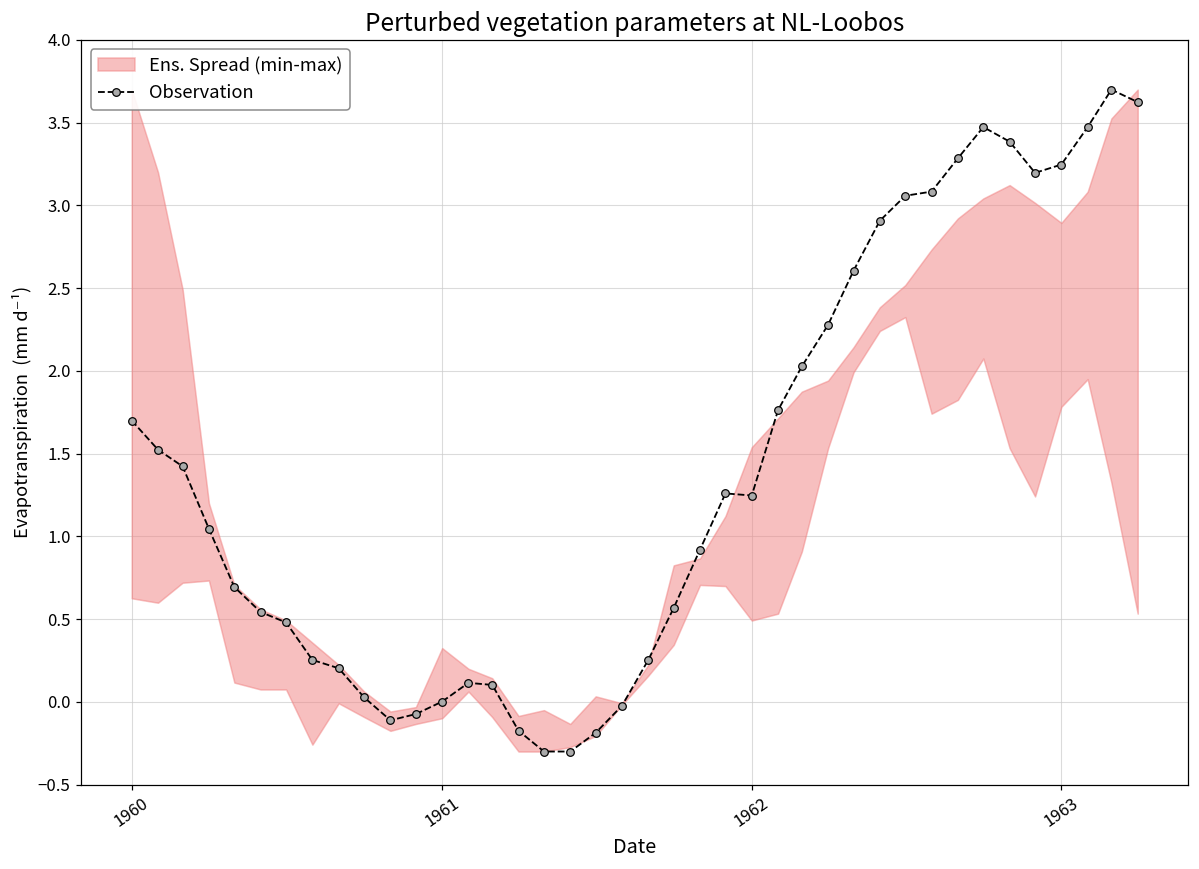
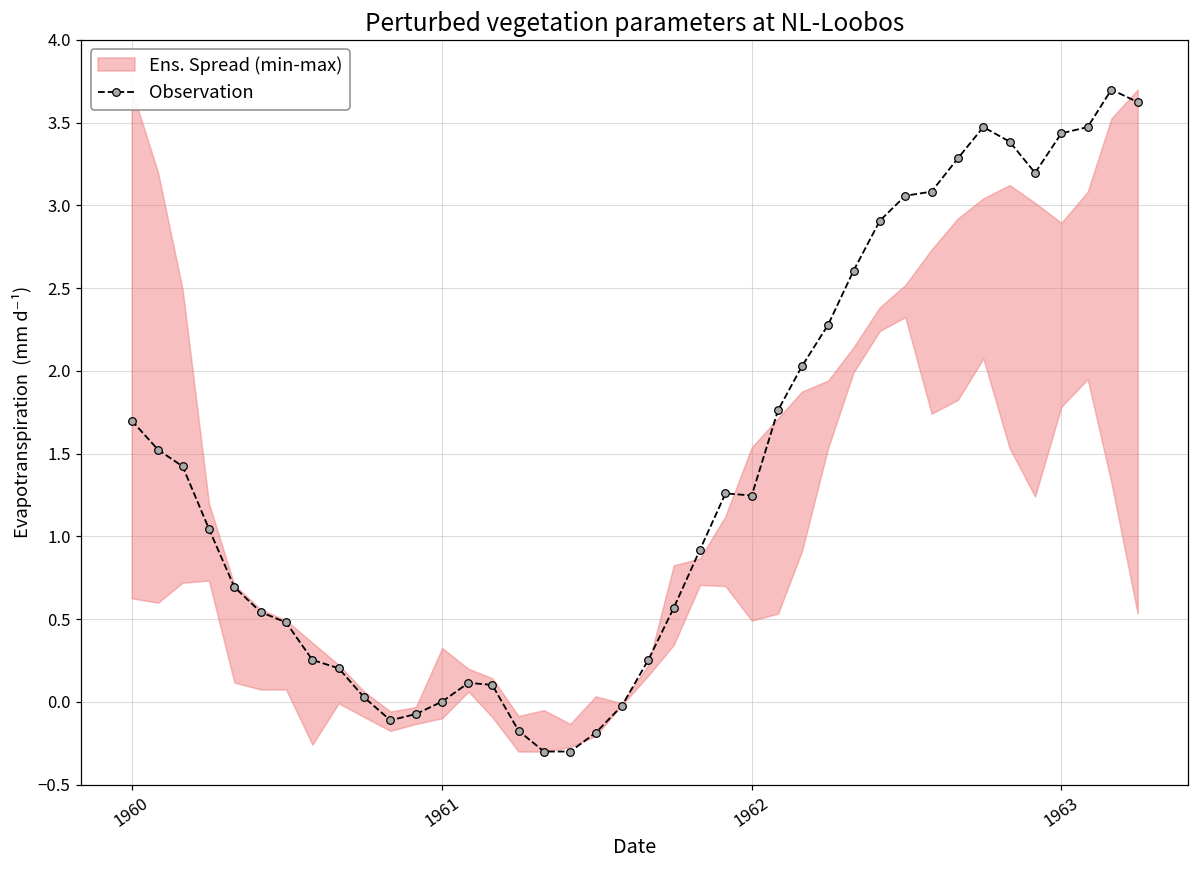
  {
    "Observation": {
      "1960": 1.70,
      "1961": 0.00,
      "1962": 1.25,
-     "1963": 3.25
+     "1963": 3.44
    }
  }
